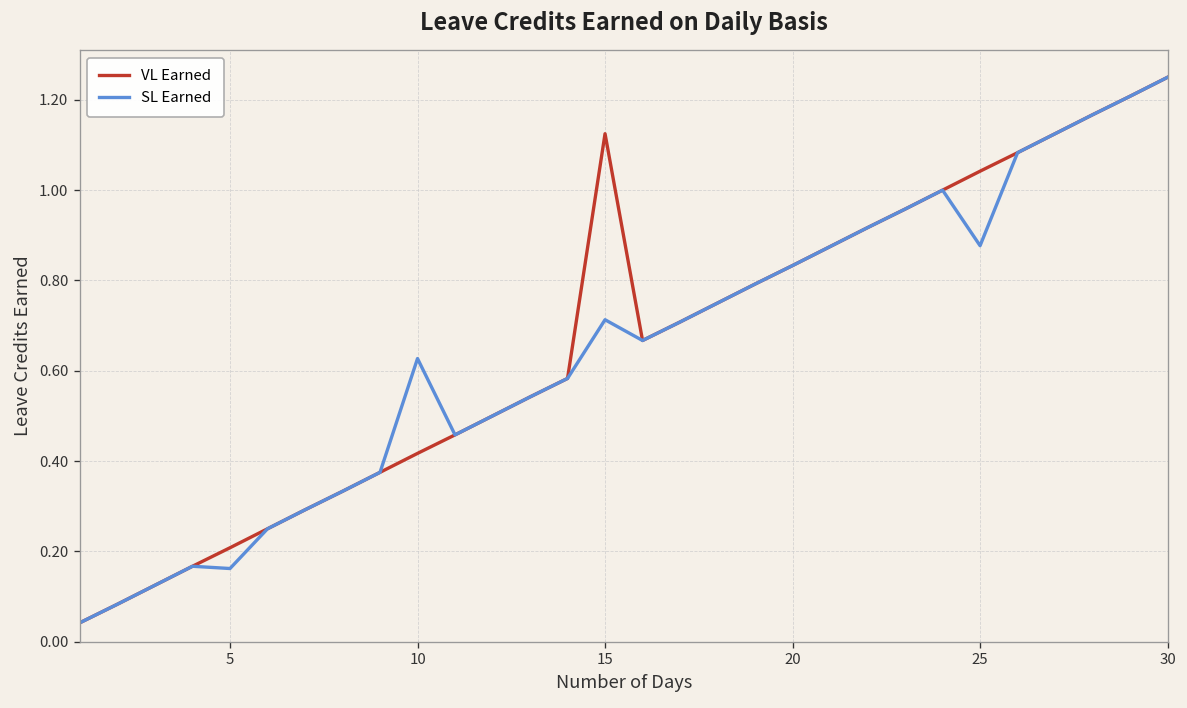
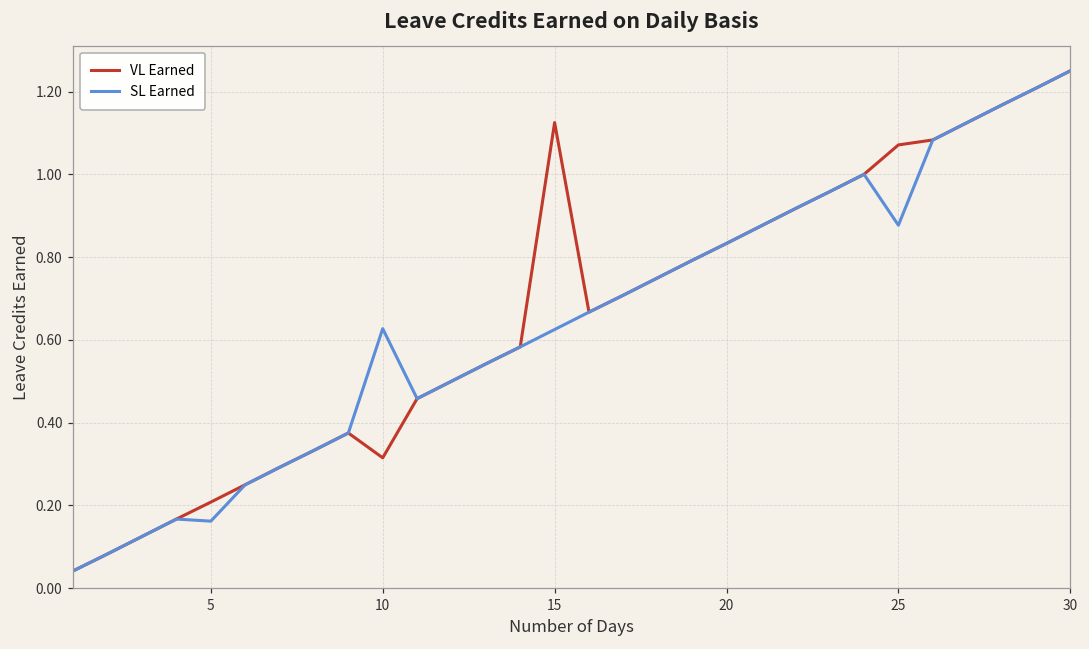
  {
    "VL Earned": {
      "5": 0.21,
-     "10": 0.42,
+     "10": 0.32,
      "15": 1.13,
-     "25": 1.04
+     "25": 1.07
    },
    "SL Earned": {
      "5": 0.16,
      "10": 0.63,
-     "15": 0.71,
+     "15": 0.63,
      "25": 0.88
    }
  }
